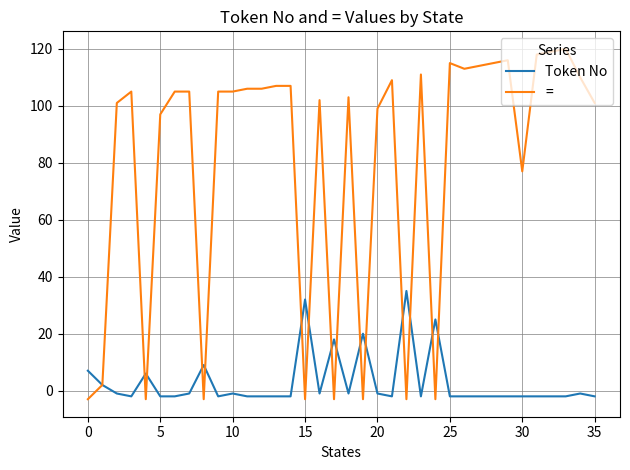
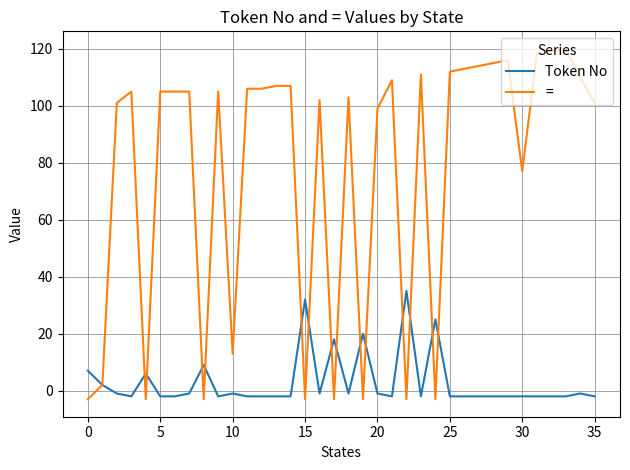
  {
    "Token No": {
      "0": 7,
      "5": -2,
      "10": -1,
      "15": 32,
      "20": -1,
      "25": -2,
      "30": -2,
      "35": -2
    },
    "=": {
      "0": -3,
-     "5": 97,
-     "10": 105,
+     "5": 105,
+     "10": 13,
      "15": -3,
      "20": 99,
-     "25": 115,
+     "25": 112,
      "30": 77
    }
  }
